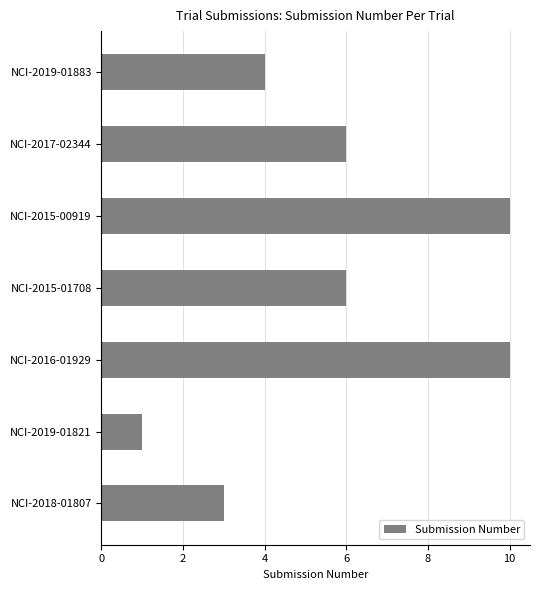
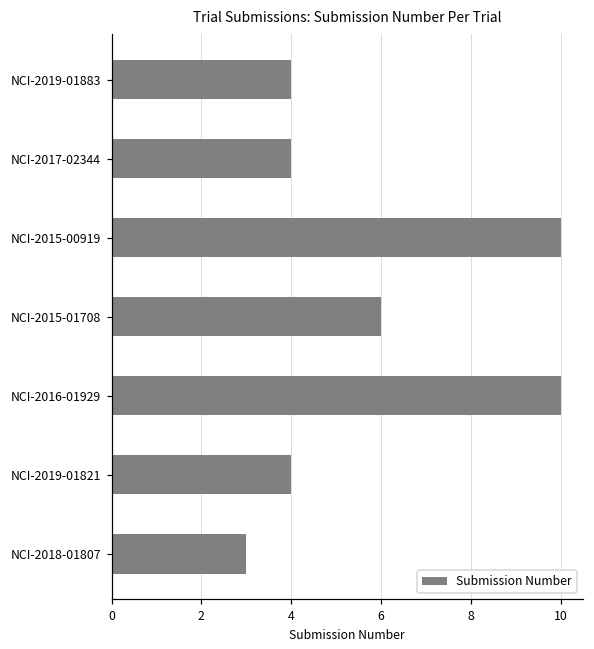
  {
    "NCI-2019-01883": 4,
-   "NCI-2017-02344": 6,
+   "NCI-2017-02344": 4,
    "NCI-2015-00919": 10,
    "NCI-2015-01708": 6,
    "NCI-2016-01929": 10,
-   "NCI-2019-01821": 1,
+   "NCI-2019-01821": 4,
    "NCI-2018-01807": 3
  }
